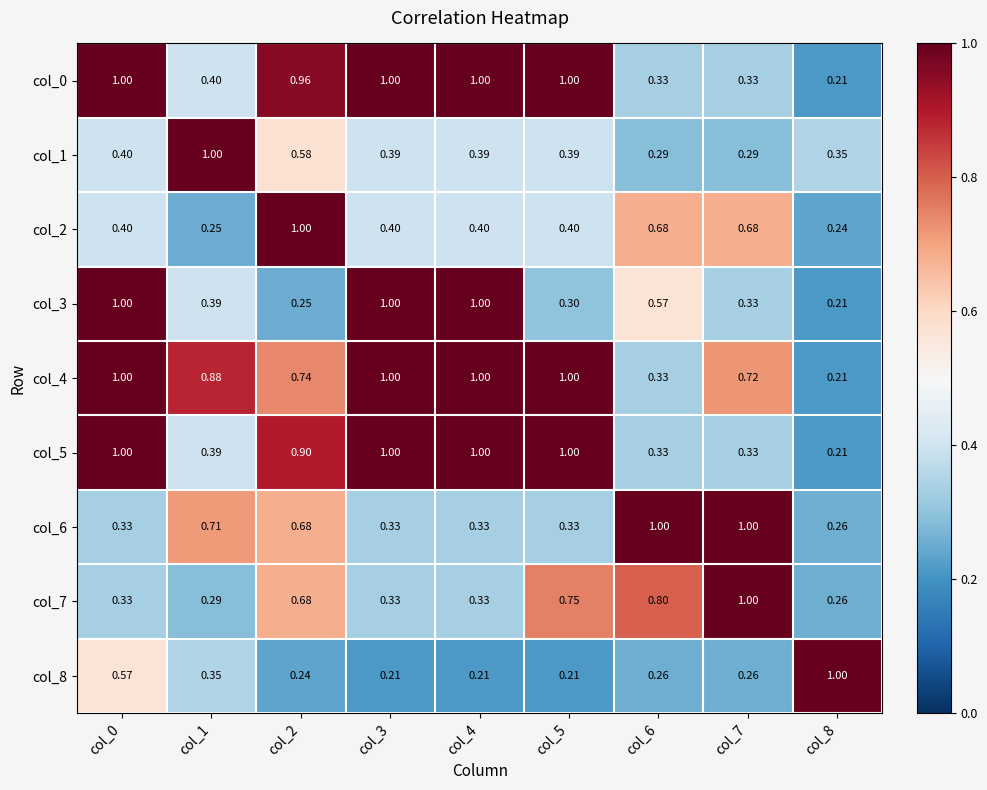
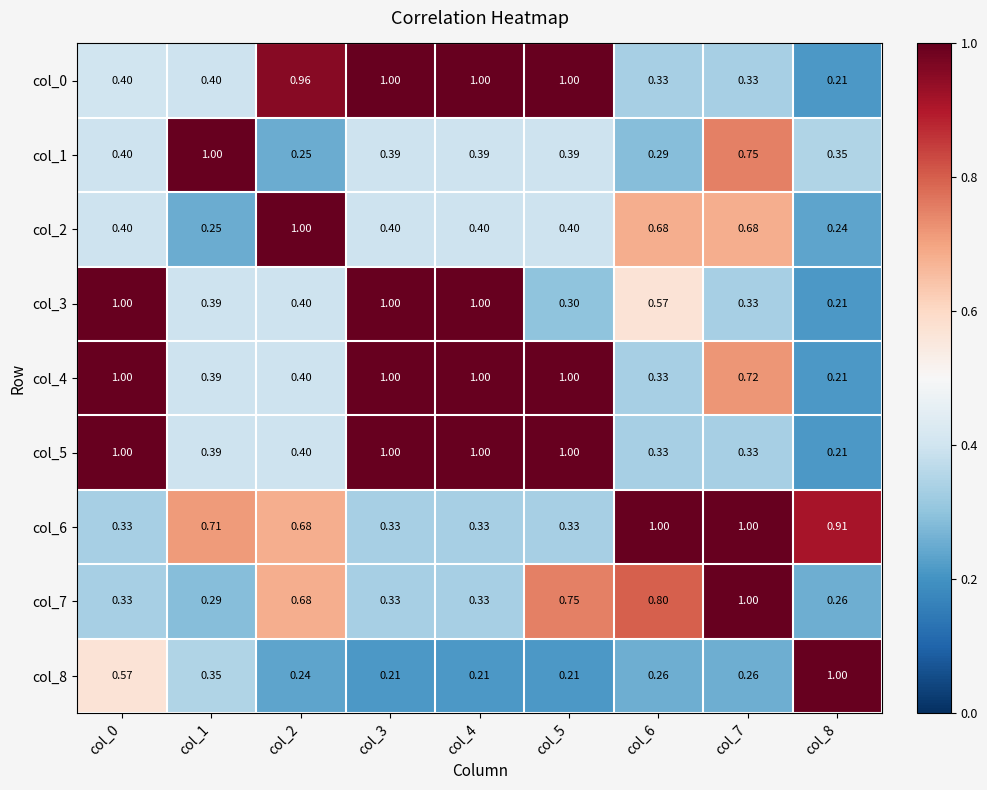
  {
    "col_0": {
-     "col_0": 1.00,
+     "col_0": 0.40,
      "col_1": 0.40,
      "col_2": 0.96,
      "col_3": 1.00,
      "col_4": 1.00,
      "col_5": 1.00,
      "col_6": 0.33,
      "col_7": 0.33,
      "col_8": 0.21
    },
    "col_1": {
      "col_0": 0.40,
      "col_1": 1.00,
-     "col_2": 0.58,
+     "col_2": 0.25,
      "col_3": 0.39,
      "col_4": 0.39,
      "col_5": 0.39,
      "col_6": 0.29,
-     "col_7": 0.29,
+     "col_7": 0.75,
      "col_8": 0.35
    },
    "col_2": {
      "col_0": 0.40,
      "col_1": 0.25,
      "col_2": 1.00,
      "col_3": 0.40,
      "col_4": 0.40,
      "col_5": 0.40,
      "col_6": 0.68,
      "col_7": 0.68,
      "col_8": 0.24
    },
    "col_3": {
      "col_0": 1.00,
      "col_1": 0.39,
-     "col_2": 0.25,
+     "col_2": 0.40,
      "col_3": 1.00,
      "col_4": 1.00,
      "col_5": 0.30,
      "col_6": 0.57,
      "col_7": 0.33,
      "col_8": 0.21
    },
    "col_4": {
      "col_0": 1.00,
-     "col_1": 0.88,
-     "col_2": 0.74,
+     "col_1": 0.39,
+     "col_2": 0.40,
      "col_3": 1.00,
      "col_4": 1.00,
      "col_5": 1.00,
      "col_6": 0.33,
      "col_7": 0.72,
      "col_8": 0.21
    },
    "col_5": {
      "col_0": 1.00,
      "col_1": 0.39,
-     "col_2": 0.90,
+     "col_2": 0.40,
      "col_3": 1.00,
      "col_4": 1.00,
      "col_5": 1.00,
      "col_6": 0.33,
      "col_7": 0.33,
      "col_8": 0.21
    },
    "col_6": {
      "col_0": 0.33,
      "col_1": 0.71,
      "col_2": 0.68,
      "col_3": 0.33,
      "col_4": 0.33,
      "col_5": 0.33,
      "col_6": 1.00,
      "col_7": 1.00,
-     "col_8": 0.26
+     "col_8": 0.91
    },
    "col_7": {
      "col_0": 0.33,
      "col_1": 0.29,
      "col_2": 0.68,
      "col_3": 0.33,
      "col_4": 0.33,
      "col_5": 0.75,
      "col_6": 0.80,
      "col_7": 1.00,
      "col_8": 0.26
    },
    "col_8": {
      "col_0": 0.57,
      "col_1": 0.35,
      "col_2": 0.24,
      "col_3": 0.21,
      "col_4": 0.21,
      "col_5": 0.21,
      "col_6": 0.26,
      "col_7": 0.26,
      "col_8": 1.00
    }
  }
